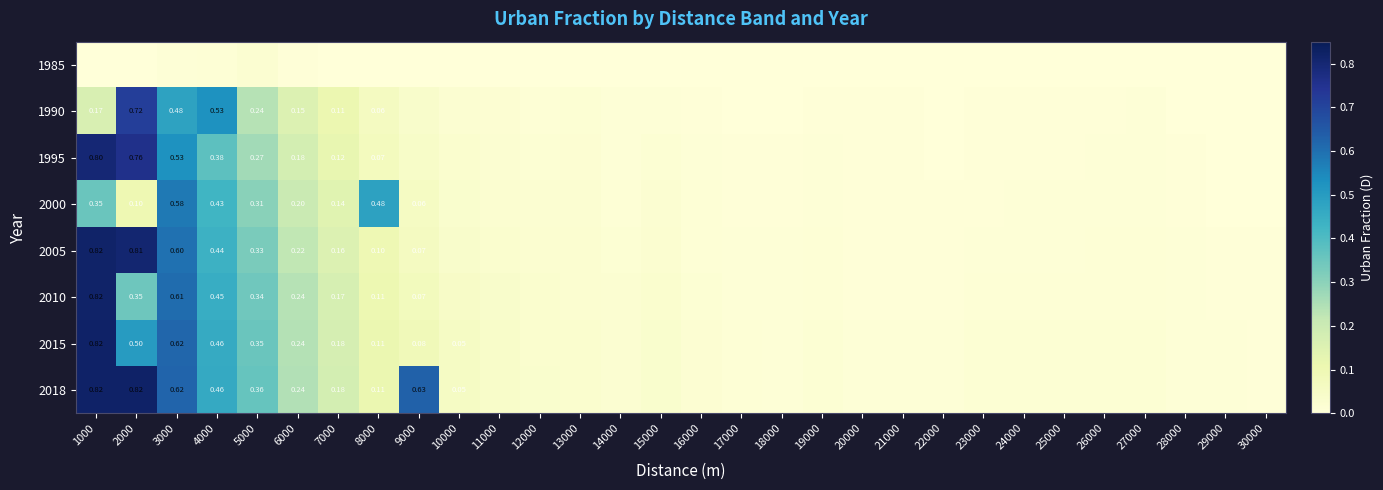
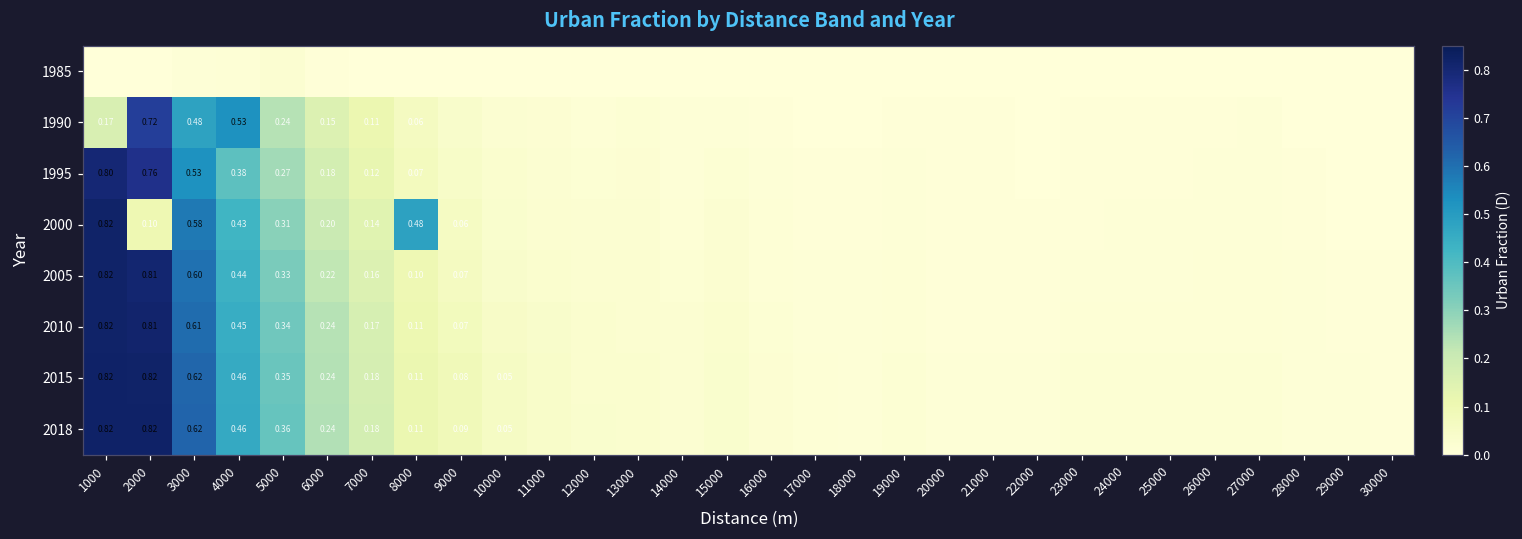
  {
    "1990": {
      "1000": 0.17,
      "2000": 0.72,
      "3000": 0.48,
      "4000": 0.53,
      "5000": 0.24,
      "6000": 0.15,
      "7000": 0.11,
      "8000": 0.06
    },
    "1995": {
      "1000": 0.80,
      "2000": 0.76,
      "3000": 0.53,
      "4000": 0.38,
      "5000": 0.27,
      "6000": 0.18,
      "7000": 0.12,
      "8000": 0.07
    },
    "2000": {
-     "1000": 0.35,
+     "1000": 0.82,
      "2000": 0.10,
      "3000": 0.58,
      "4000": 0.43,
      "5000": 0.31,
      "6000": 0.20,
      "7000": 0.14,
      "8000": 0.48,
      "9000": 0.06
    },
    "2005": {
      "1000": 0.82,
      "2000": 0.81,
      "3000": 0.60,
      "4000": 0.44,
      "5000": 0.33,
      "6000": 0.22,
      "7000": 0.16,
      "8000": 0.10,
      "9000": 0.07
    },
    "2010": {
      "1000": 0.82,
-     "2000": 0.35,
+     "2000": 0.81,
      "3000": 0.61,
      "4000": 0.45,
      "5000": 0.34,
      "6000": 0.24,
      "7000": 0.17,
      "8000": 0.11,
      "9000": 0.07
    },
    "2015": {
      "1000": 0.82,
-     "2000": 0.50,
+     "2000": 0.82,
      "3000": 0.62,
      "4000": 0.46,
      "5000": 0.35,
      "6000": 0.24,
      "7000": 0.18,
      "8000": 0.11,
      "9000": 0.08
    },
    "2018": {
      "1000": 0.82,
      "2000": 0.82,
      "3000": 0.62,
      "4000": 0.46,
      "5000": 0.36,
      "6000": 0.24,
      "7000": 0.18,
      "8000": 0.11,
-     "9000": 0.63
+     "9000": 0.09
    }
  }
